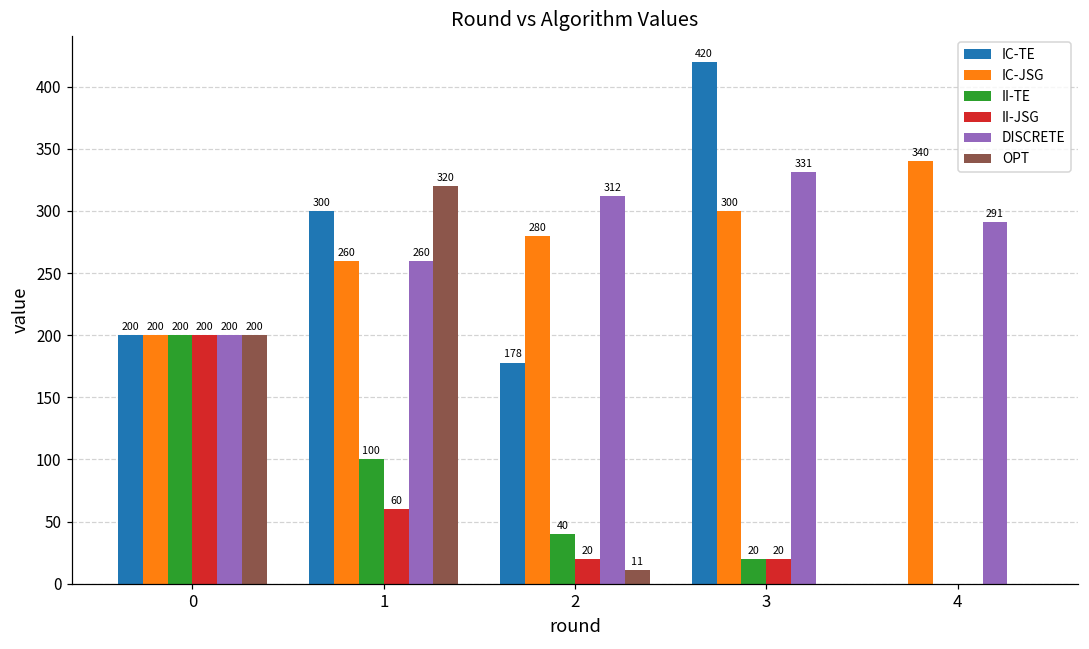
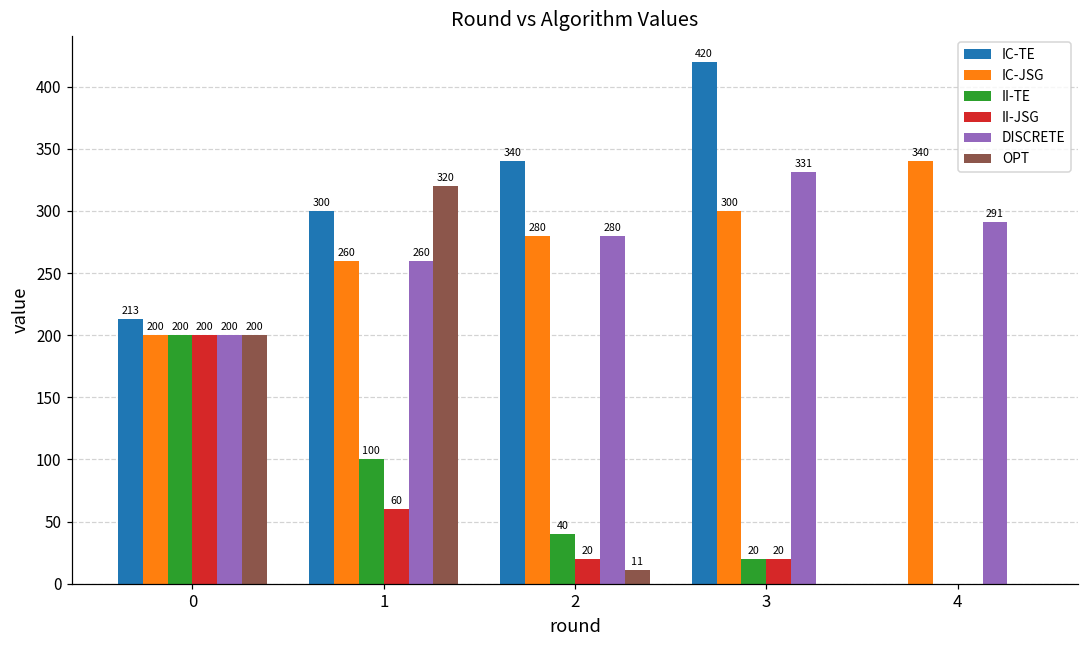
  {
    "IC-TE": {
-     "0": 200,
+     "0": 213,
      "1": 300,
-     "2": 178,
+     "2": 340,
      "3": 420
    },
    "IC-JSG": {
      "0": 200,
      "1": 260,
      "2": 280,
      "3": 300,
      "4": 340
    },
    "II-TE": {
      "0": 200,
      "1": 100,
      "2": 40,
      "3": 20
    },
    "II-JSG": {
      "0": 200,
      "1": 60,
      "2": 20,
      "3": 20
    },
    "DISCRETE": {
      "0": 200,
      "1": 260,
-     "2": 312,
+     "2": 280,
      "3": 331,
      "4": 291
    },
    "OPT": {
      "0": 200,
      "1": 320,
      "2": 11
    }
  }
